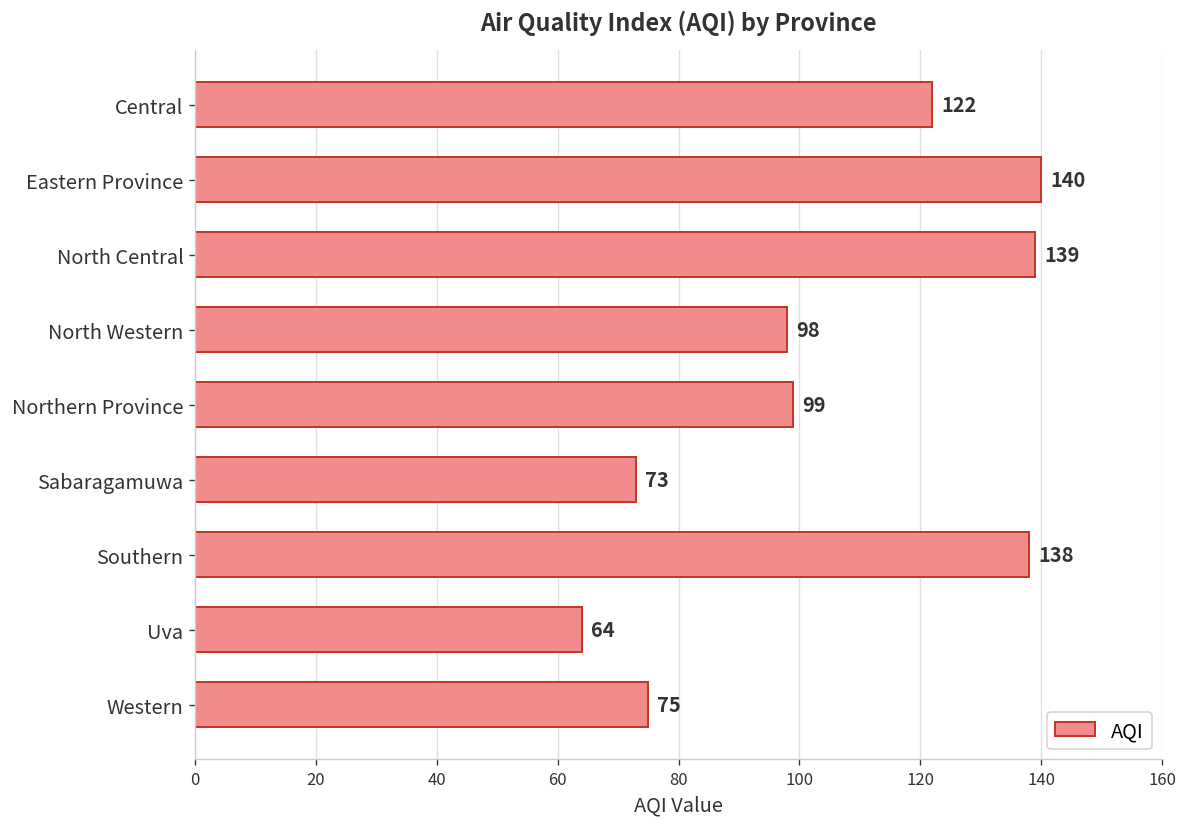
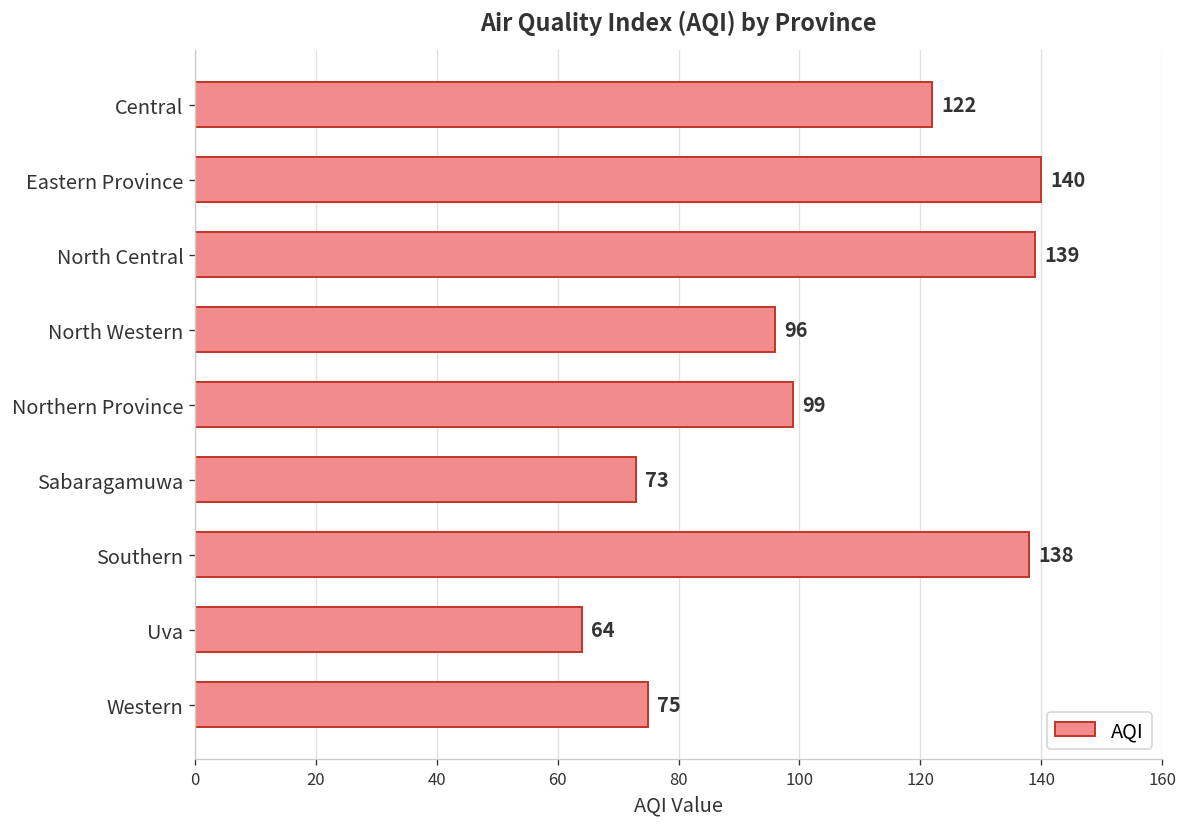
  {
    "Central": 122,
    "Eastern Province": 140,
    "North Central": 139,
-   "North Western": 98,
+   "North Western": 96,
    "Northern Province": 99,
    "Sabaragamuwa": 73,
    "Southern": 138,
    "Uva": 64,
    "Western": 75
  }
